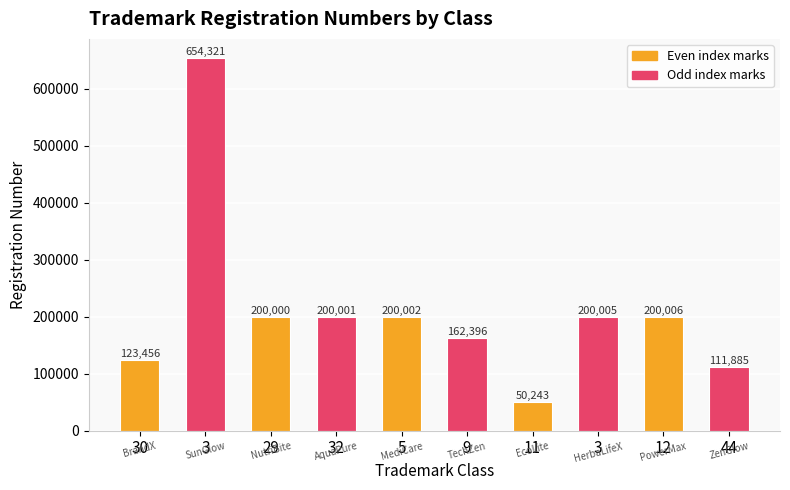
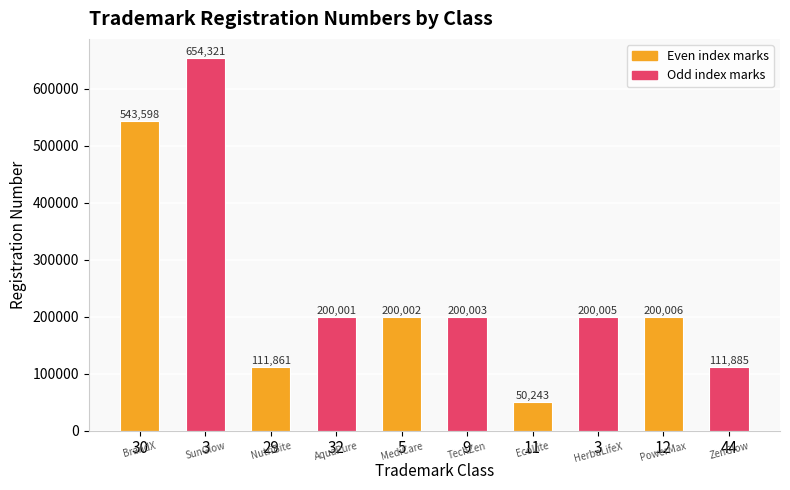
  {
-   "30": "123,456",
-   "29": "200,000",
+   "30": "543,598",
+   "29": "111,861",
    "32": "200,001",
    "5": "200,002",
-   "9": "162,396",
+   "9": "200,003",
    "11": "50,243",
    "12": "200,006",
    "44": "111,885"
  }
